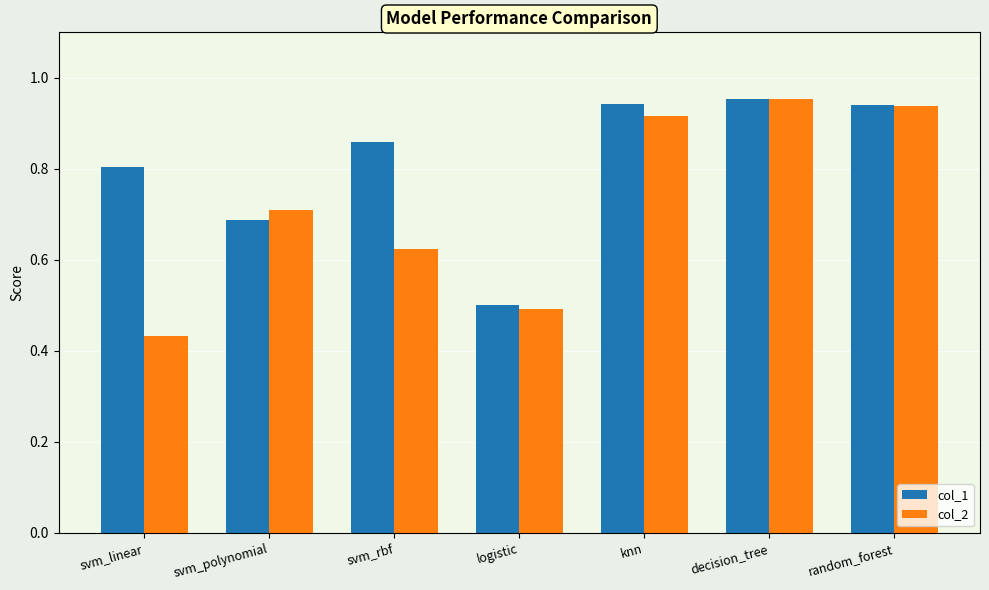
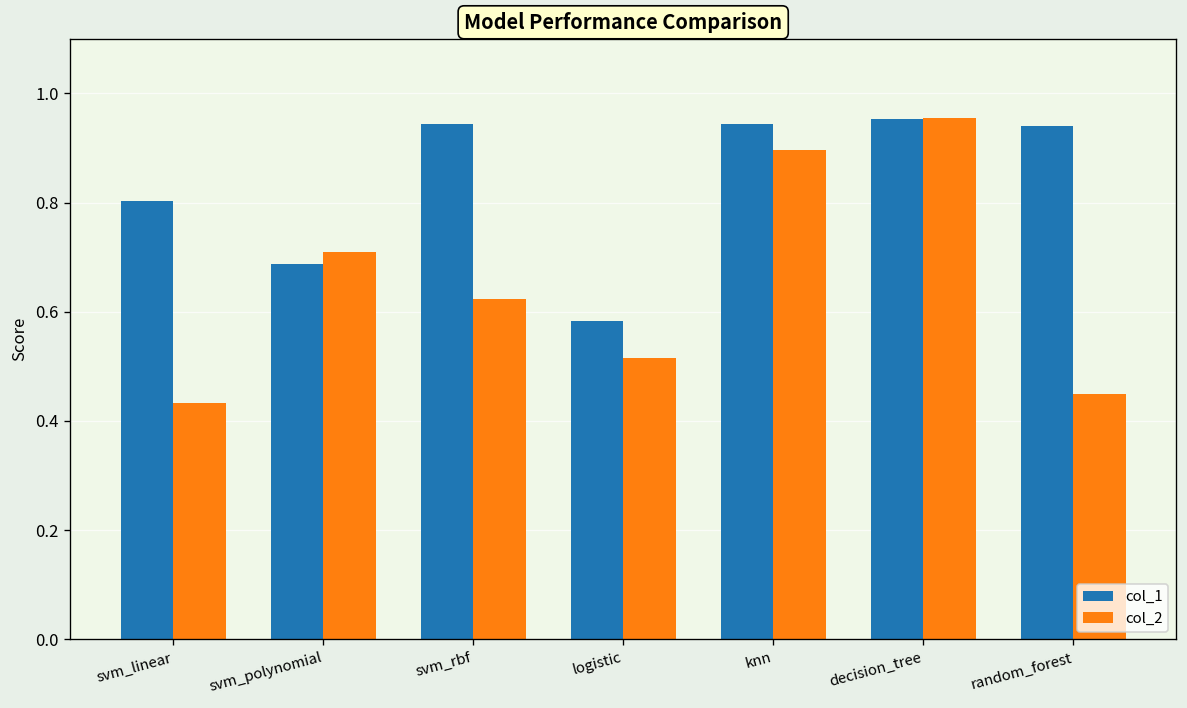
  {
    "col_1": {
      "svm_linear": 0.80,
      "svm_polynomial": 0.69,
-     "svm_rbf": 0.86,
-     "logistic": 0.50,
+     "svm_rbf": 0.94,
+     "logistic": 0.58,
      "knn": 0.94,
      "decision_tree": 0.95,
      "random_forest": 0.94
    },
    "col_2": {
      "svm_linear": 0.43,
      "svm_polynomial": 0.71,
      "svm_rbf": 0.62,
-     "logistic": 0.49,
-     "knn": 0.92,
+     "logistic": 0.51,
+     "knn": 0.90,
      "decision_tree": 0.95,
-     "random_forest": 0.94
+     "random_forest": 0.45
    }
  }
